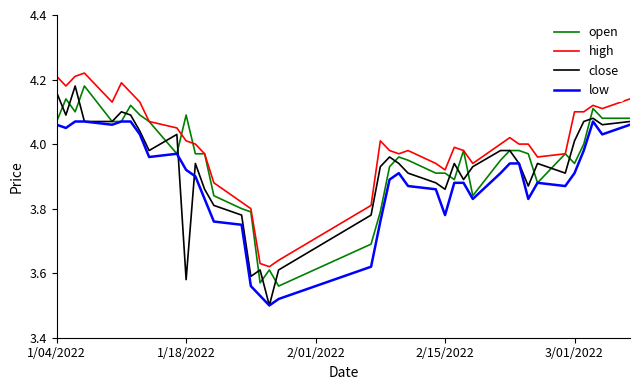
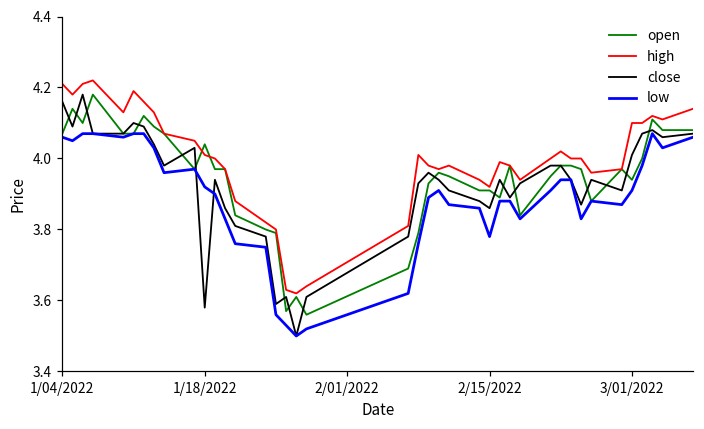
  {
    "open": {
      "1/04/2022": 4.07,
-     "1/18/2022": 4.09,
+     "1/18/2022": 4.04,
      "2/15/2022": 3.91,
      "3/01/2022": 3.94
    },
    "high": {
      "1/04/2022": 4.21,
      "1/18/2022": 4.01,
      "2/15/2022": 3.92,
      "3/01/2022": 4.10
    },
    "close": {
      "1/04/2022": 4.16,
      "1/18/2022": 3.58,
      "2/15/2022": 3.86,
      "3/01/2022": 4.01
    },
    "low": {
      "1/04/2022": 4.06,
      "1/18/2022": 3.92,
      "2/15/2022": 3.78,
      "3/01/2022": 3.91
    }
  }
